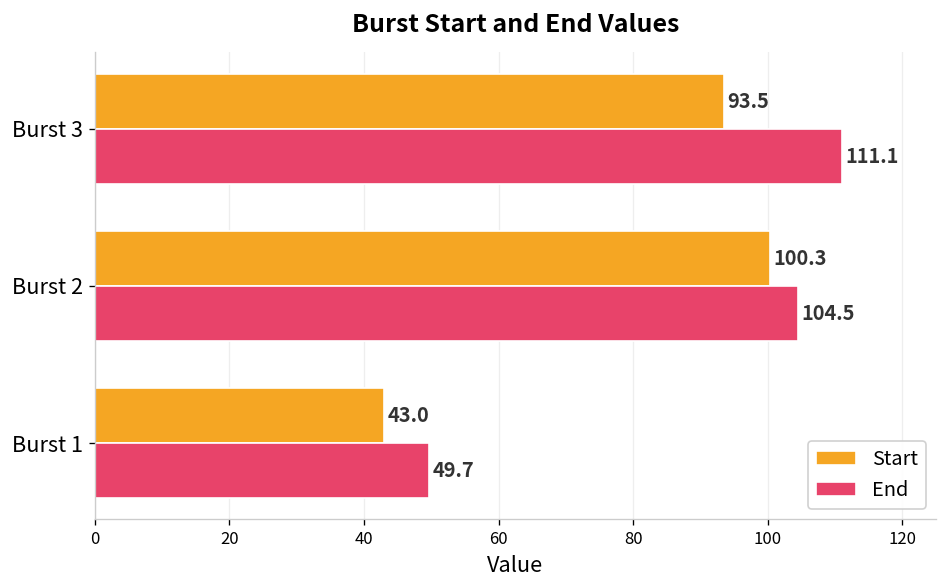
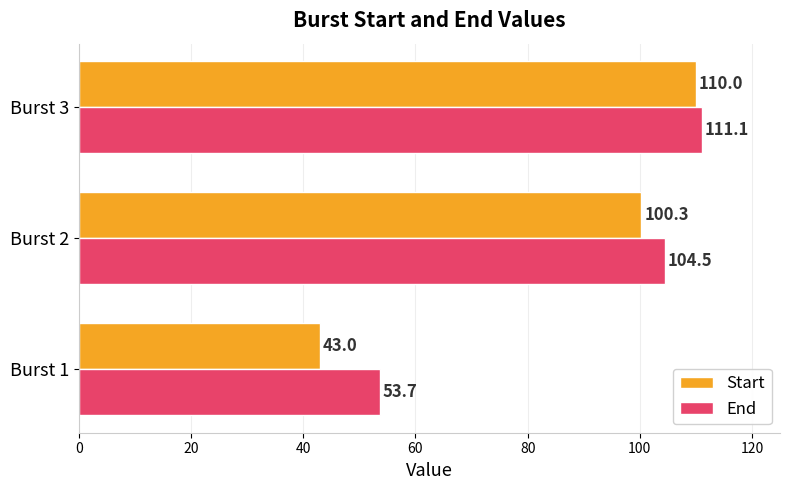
  {
    "Start": {
-     "Burst 3": 93.5,
+     "Burst 3": 110.0,
      "Burst 2": 100.3,
      "Burst 1": 43.0
    },
    "End": {
      "Burst 3": 111.1,
      "Burst 2": 104.5,
-     "Burst 1": 49.7
+     "Burst 1": 53.7
    }
  }
